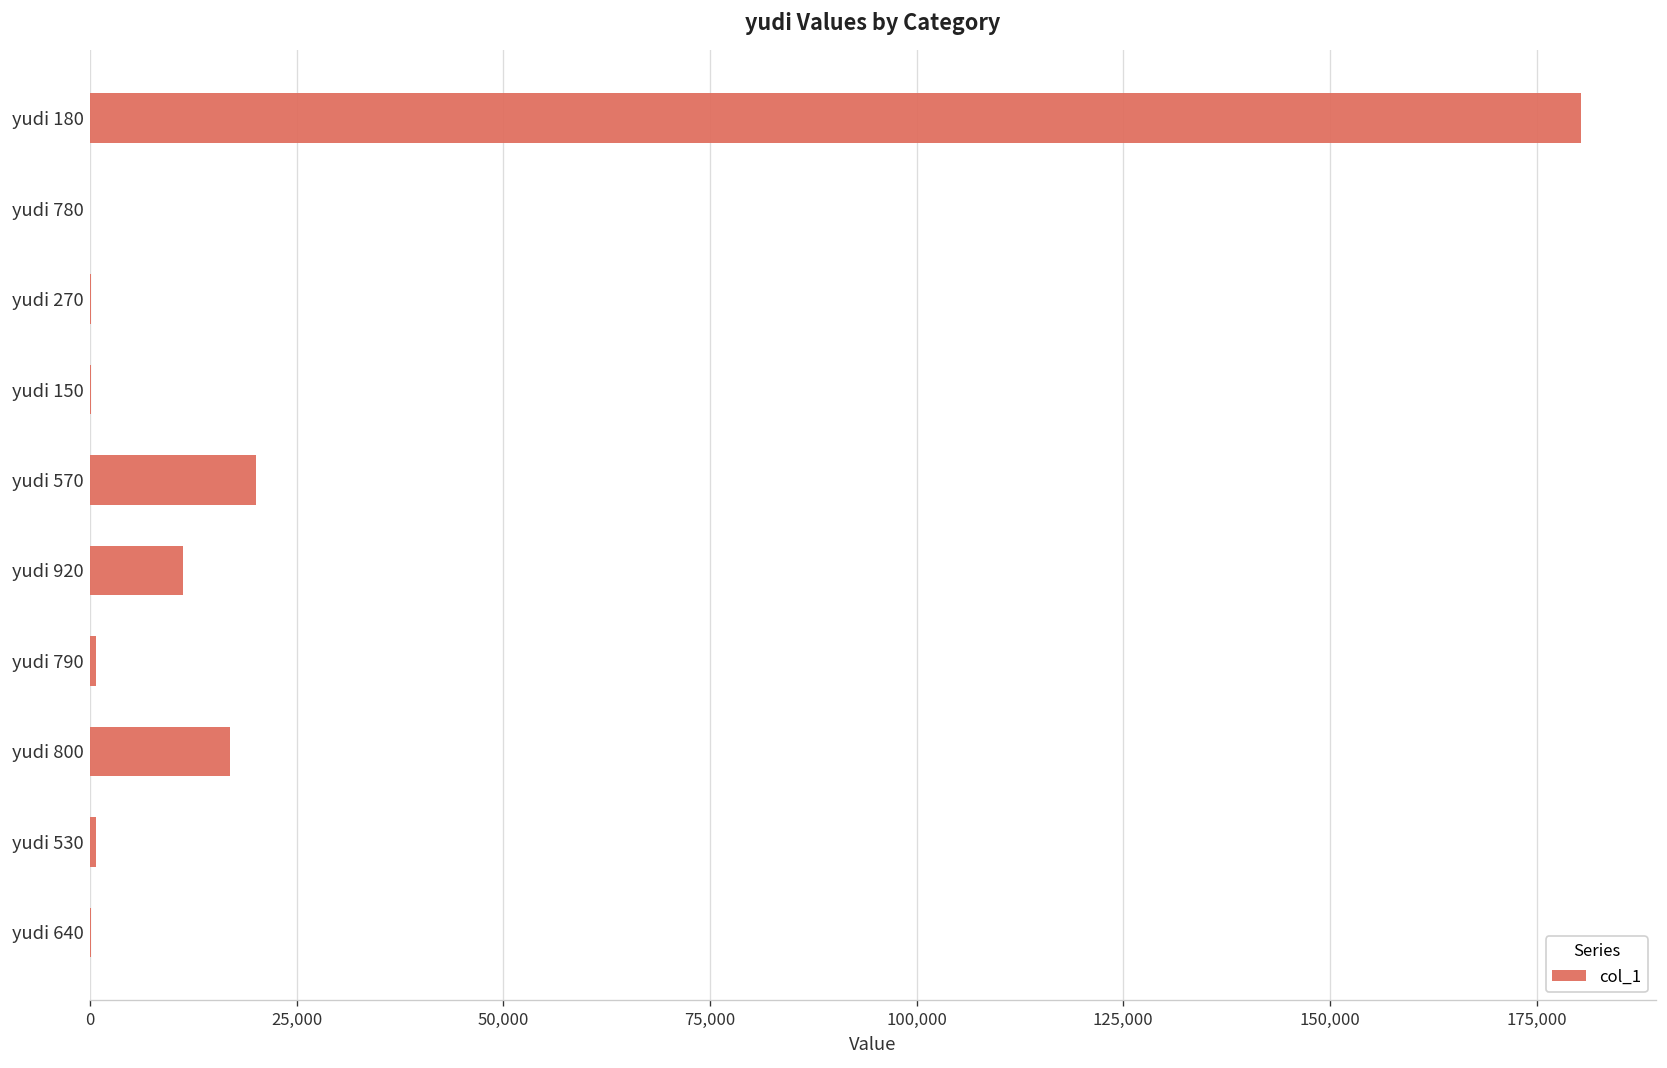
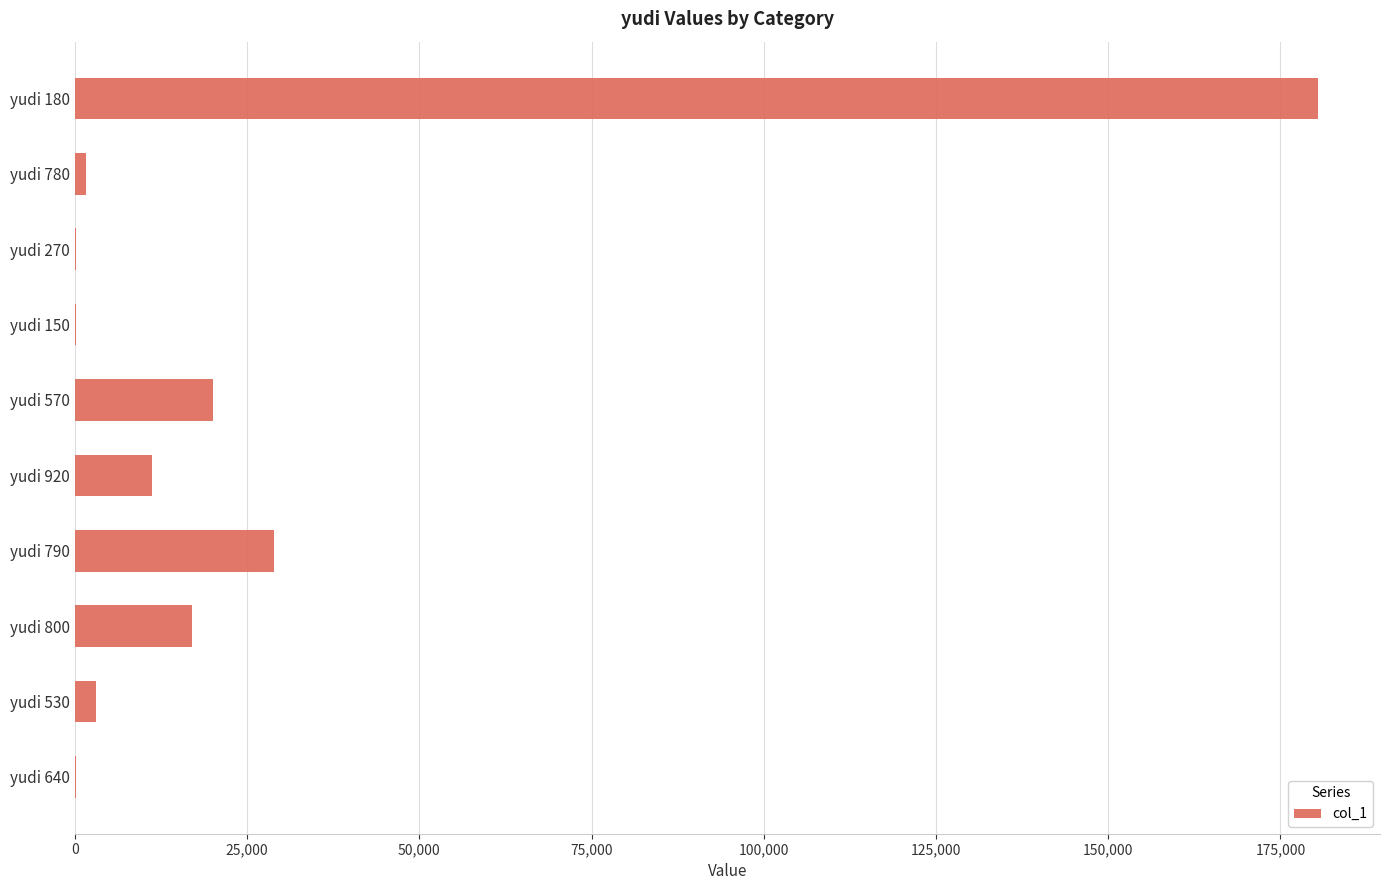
  {
    "yudi 180": "180,000",
-   "yudi 780": "0",
+   "yudi 780": "2,000",
    "yudi 570": "20,000",
    "yudi 920": "11,000",
-   "yudi 790": "1,000",
+   "yudi 790": "29,000",
    "yudi 800": "17,000",
-   "yudi 530": "1,000"
+   "yudi 530": "3,000"
  }
